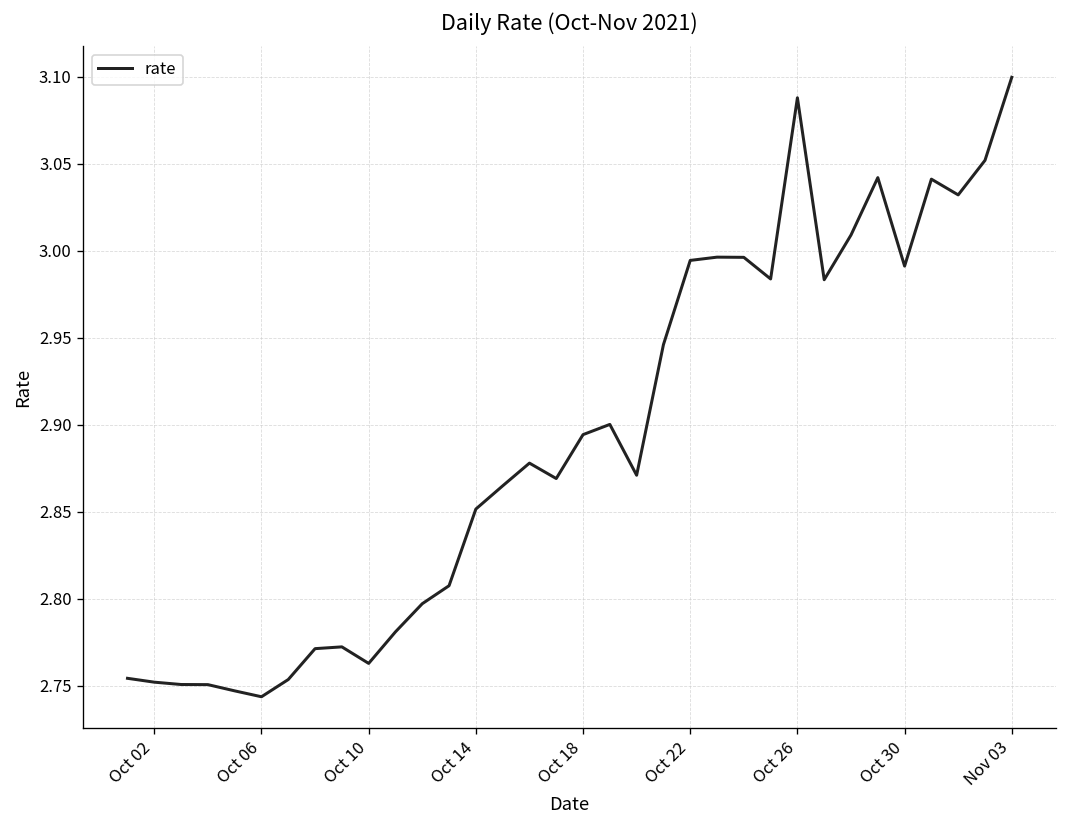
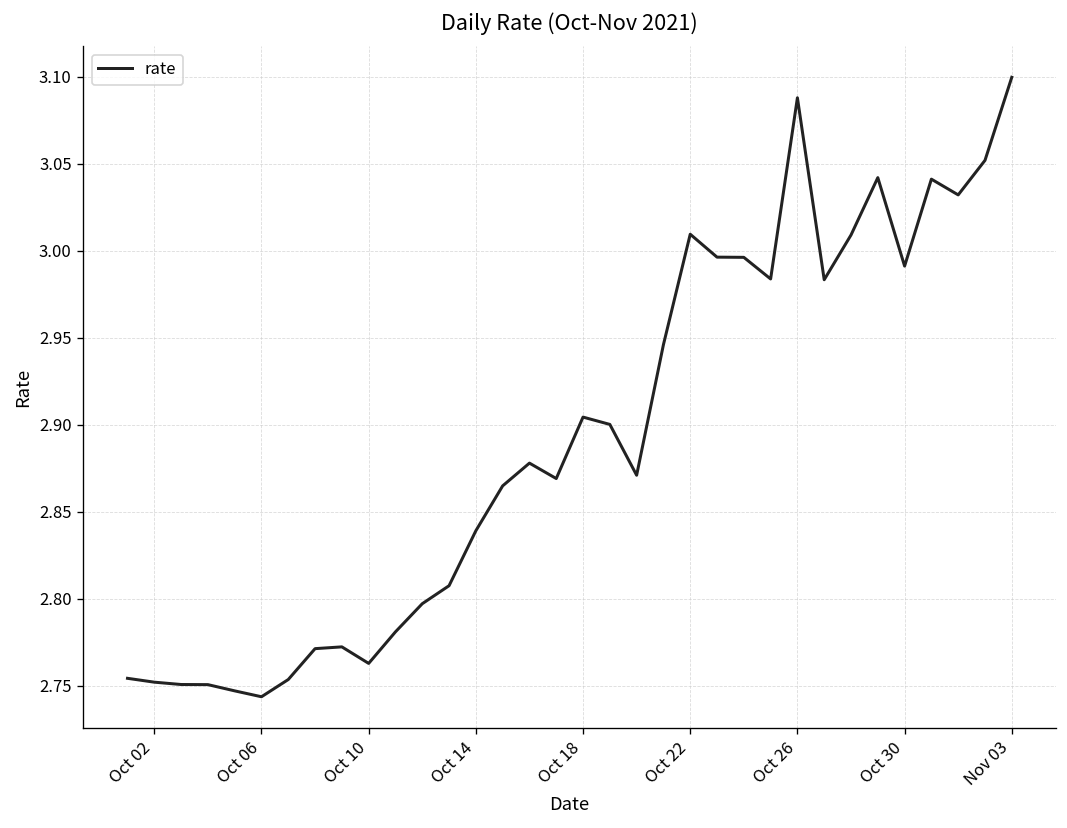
  {
    "Oct 02": 2.752,
    "Oct 06": 2.744,
    "Oct 10": 2.763,
-   "Oct 14": 2.852,
-   "Oct 18": 2.894,
-   "Oct 22": 2.995,
+   "Oct 14": 2.839,
+   "Oct 18": 2.904,
+   "Oct 22": 3.010,
    "Oct 26": 3.088,
    "Oct 30": 2.991,
    "Nov 03": 3.100
  }
